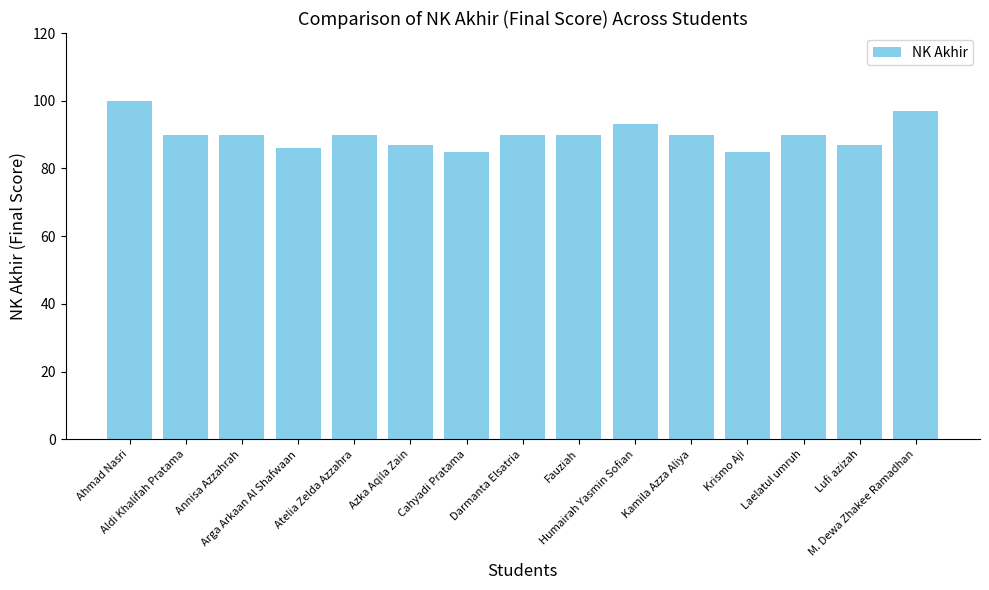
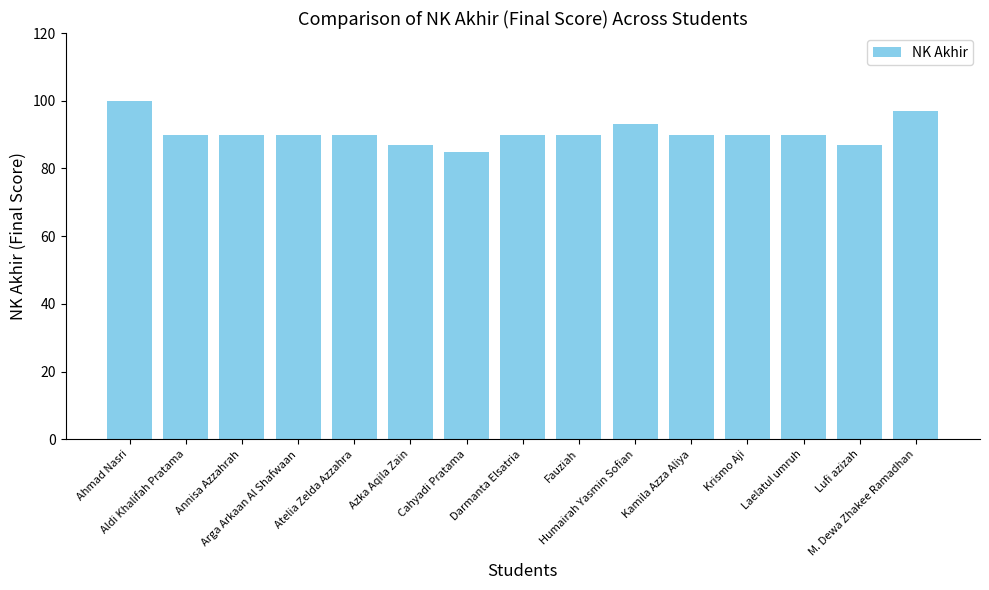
  {
    "Ahmad Nasri": 100,
    "Aldi Khalifah Pratama": 90,
    "Annisa Azzahrah": 90,
-   "Arga Arkaan Al Shafwaan": 86,
+   "Arga Arkaan Al Shafwaan": 90,
    "Atelia Zelda Azzahra": 90,
    "Azka Aqila Zain": 87,
    "Cahyadi Pratama": 85,
    "Darmanta Elsatria": 90,
    "Fauziah": 90,
    "Humairah Yasmin Sofian": 93,
    "Kamila Azza Aliya": 90,
-   "Krismo Aji": 85,
+   "Krismo Aji": 90,
    "Laelatul umruh": 90,
    "Lufi azizah": 87,
    "M. Dewa Zhakee Ramadhan": 97
  }
